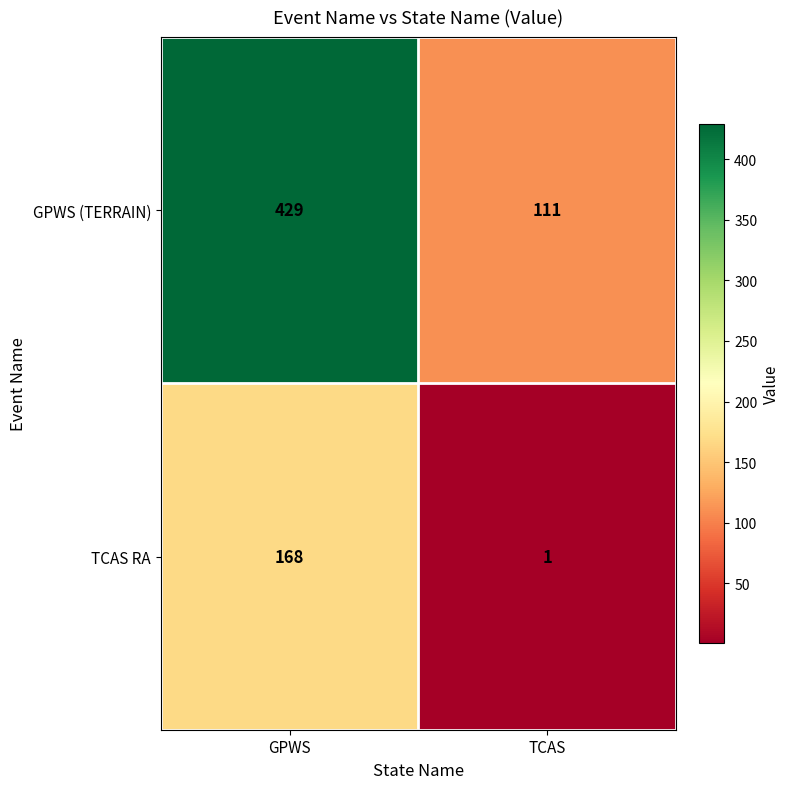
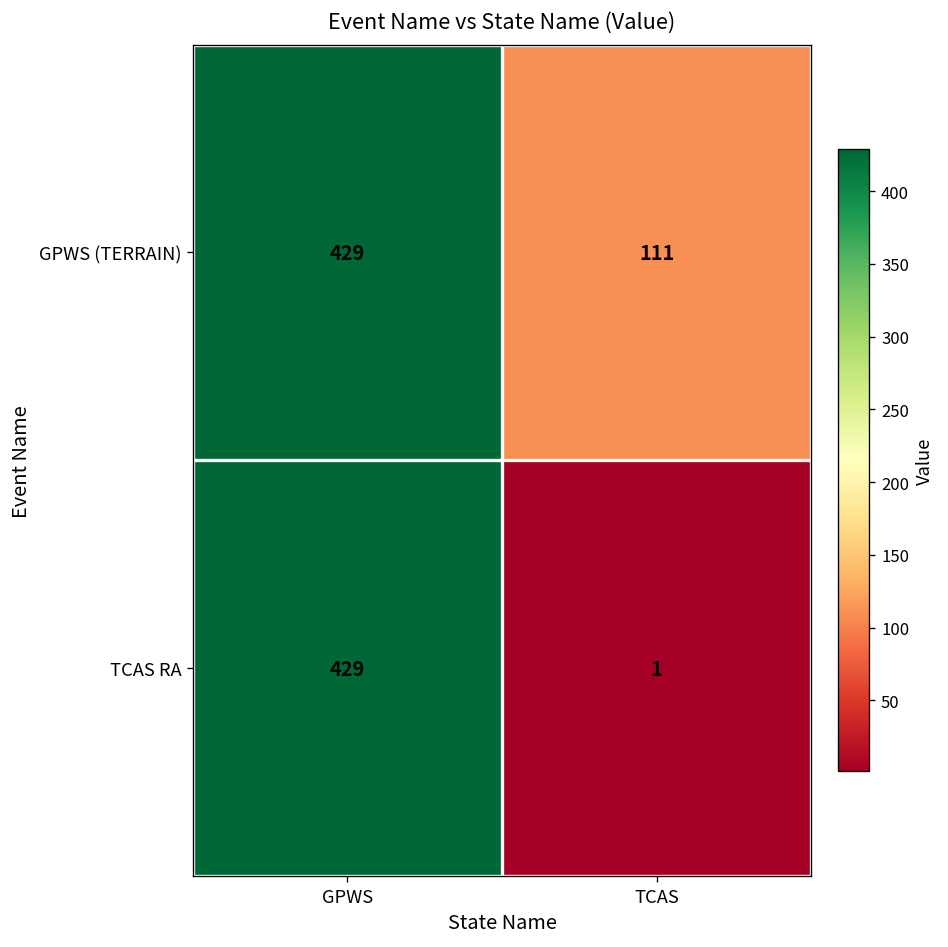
  {
    "GPWS (TERRAIN)": {
      "GPWS": 429,
      "TCAS": 111
    },
    "TCAS RA": {
-     "GPWS": 168,
+     "GPWS": 429,
      "TCAS": 1
    }
  }
